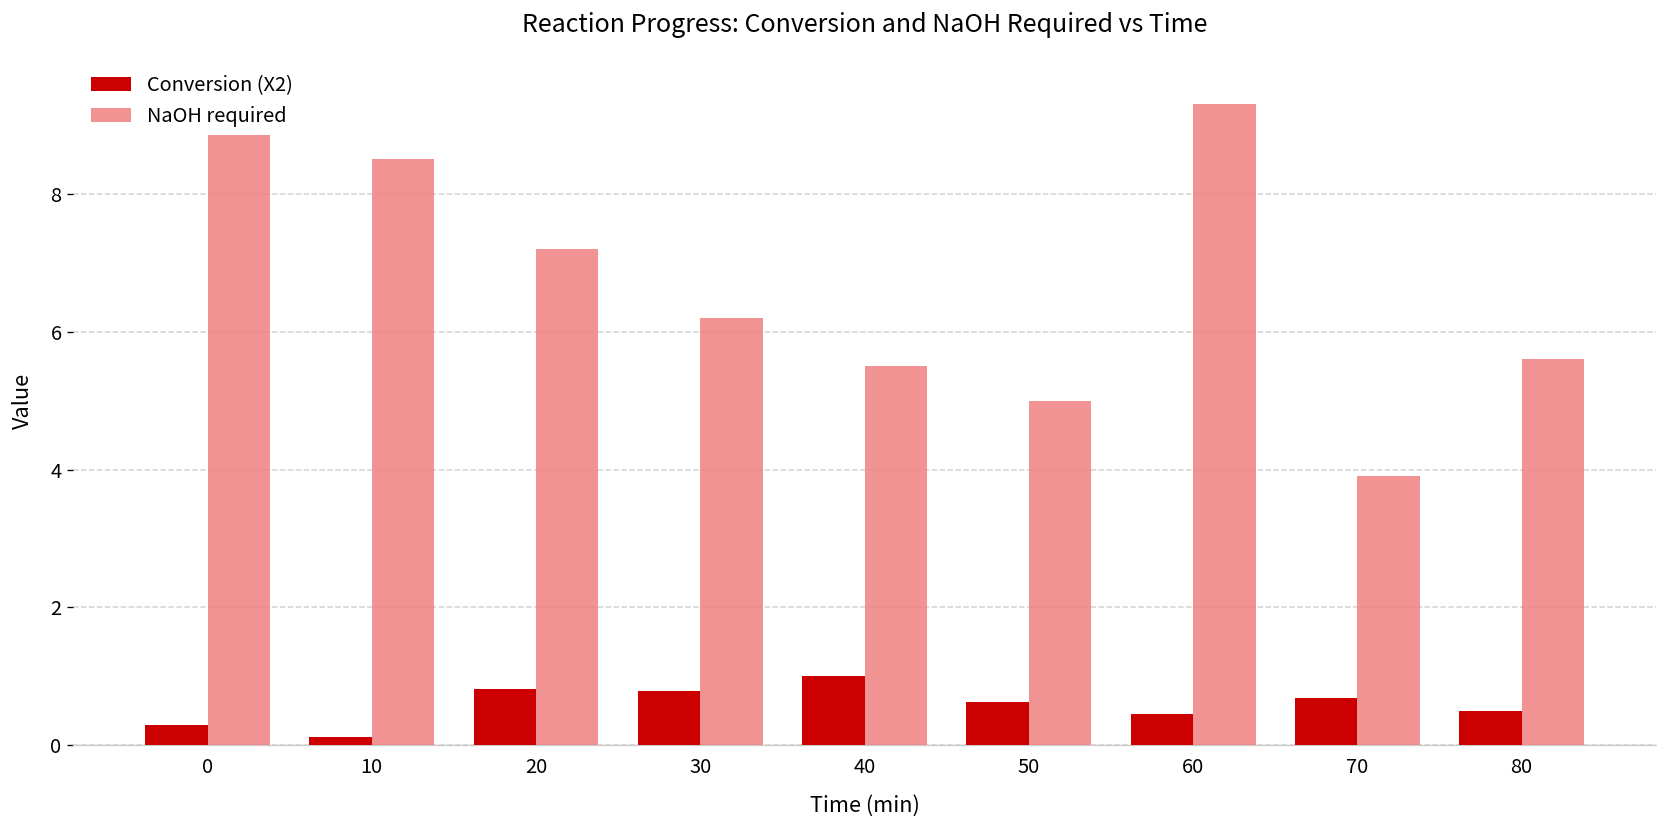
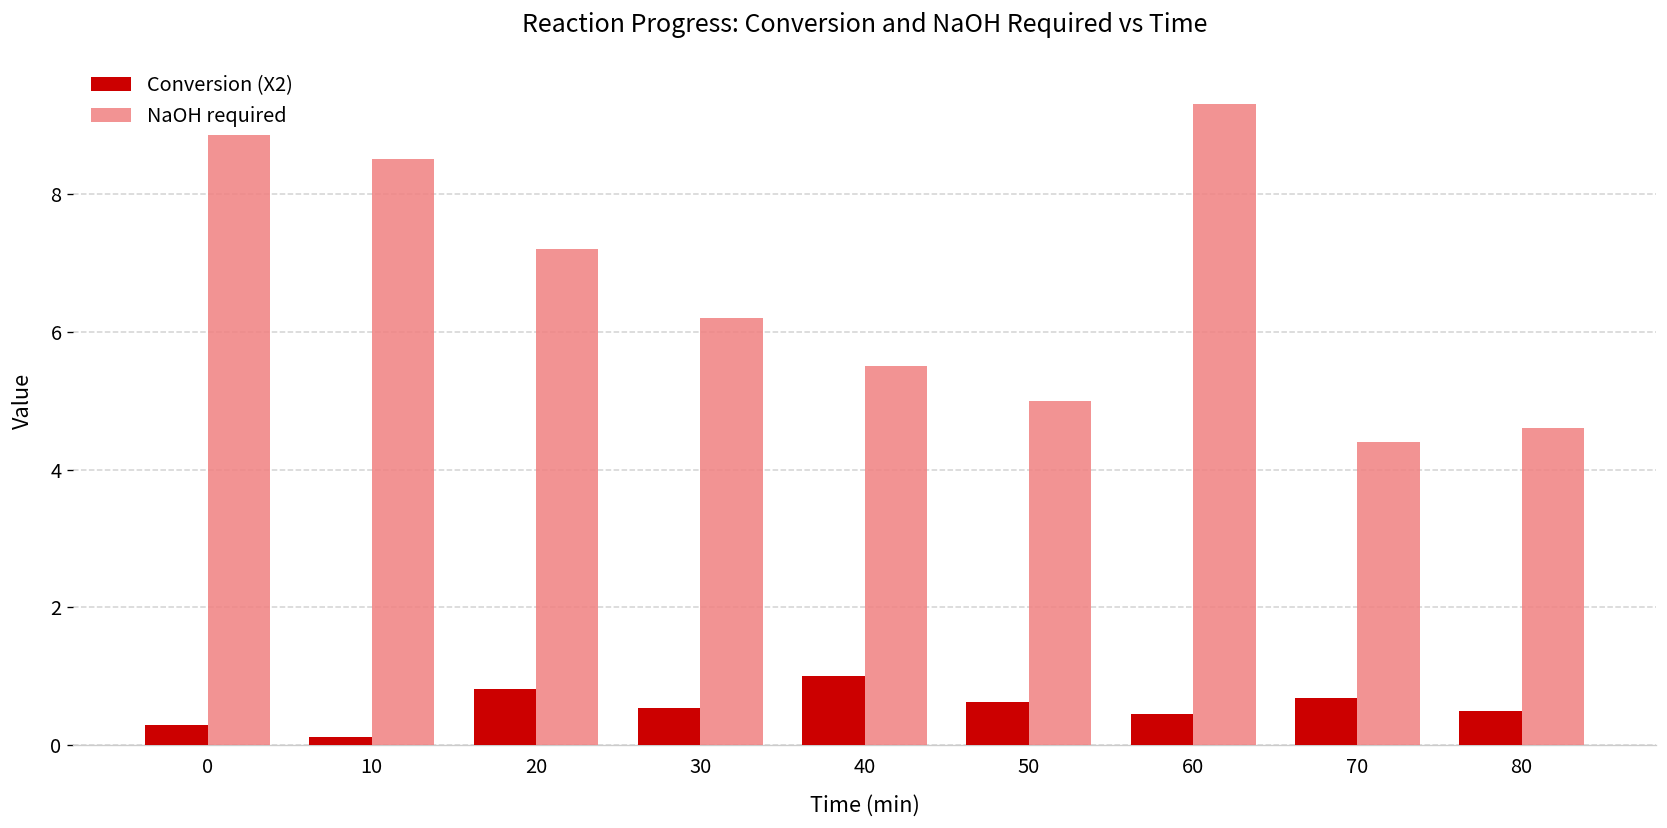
  {
    "Conversion (X2)": {
      "0": 0.3,
      "10": 0.1,
      "20": 0.8,
-     "30": 0.8,
+     "30": 0.5,
      "40": 1.0,
      "50": 0.6,
      "60": 0.5,
      "70": 0.7,
      "80": 0.5
    },
    "NaOH required": {
      "10": 8.5,
      "20": 7.2,
      "30": 6.2,
      "40": 5.5,
      "50": 5.0,
      "60": 9.3,
-     "70": 3.9,
-     "80": 5.6
+     "70": 4.4,
+     "80": 4.6
    }
  }
